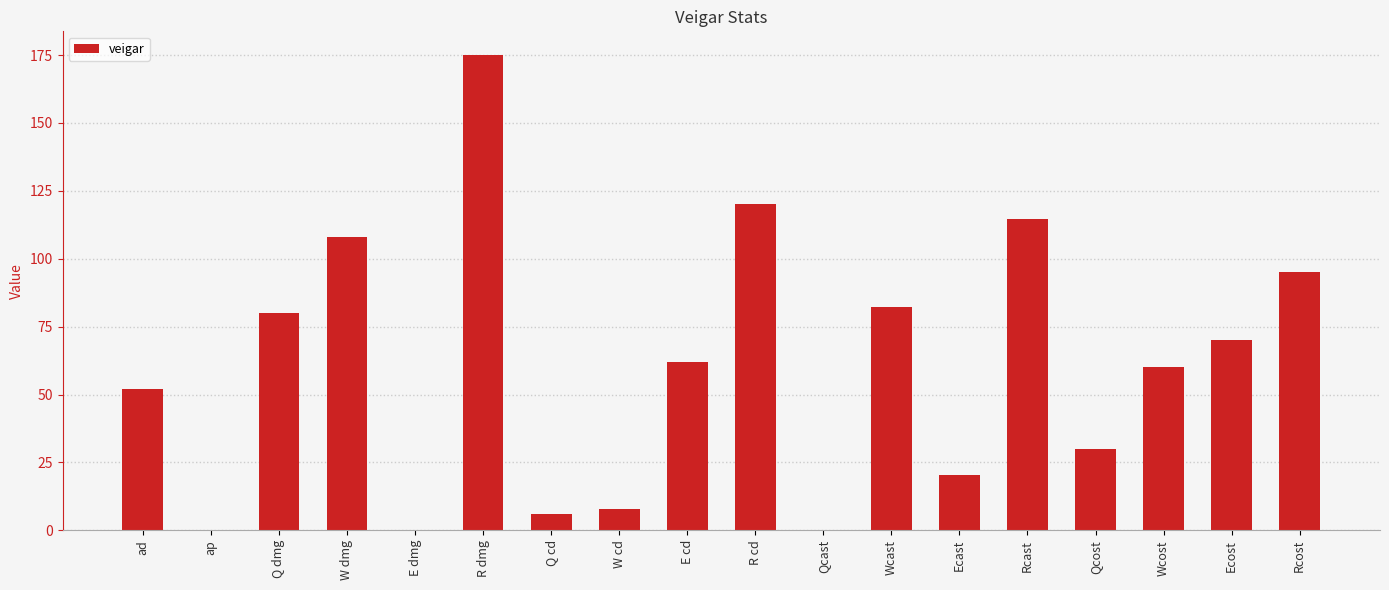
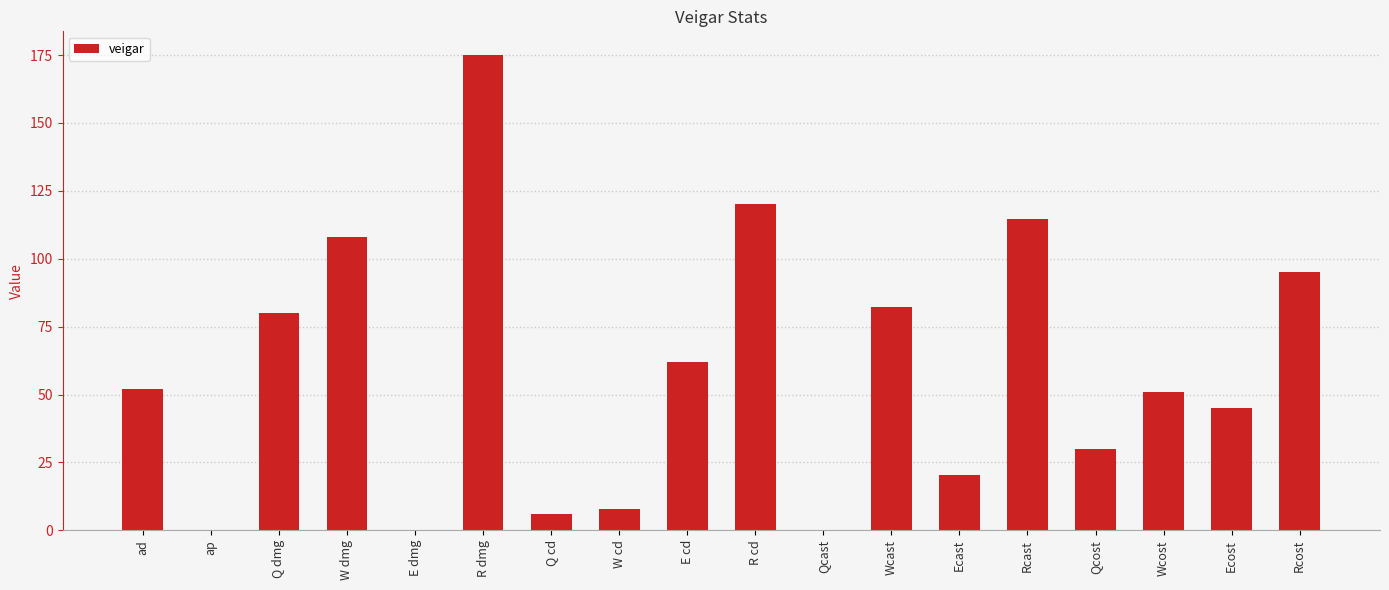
  {
    "ad": 52,
    "ap": 0,
    "Q dmg": 80,
    "W dmg": 108,
    "E dmg": 0,
    "R dmg": 175,
    "Q cd": 6,
    "W cd": 8,
    "E cd": 62,
    "R cd": 120,
    "Wcast": 82,
    "Ecast": 20,
    "Rcast": 115,
    "Qcost": 30,
-   "Wcost": 60,
-   "Ecost": 70,
+   "Wcost": 51,
+   "Ecost": 45,
    "Rcost": 95
  }
